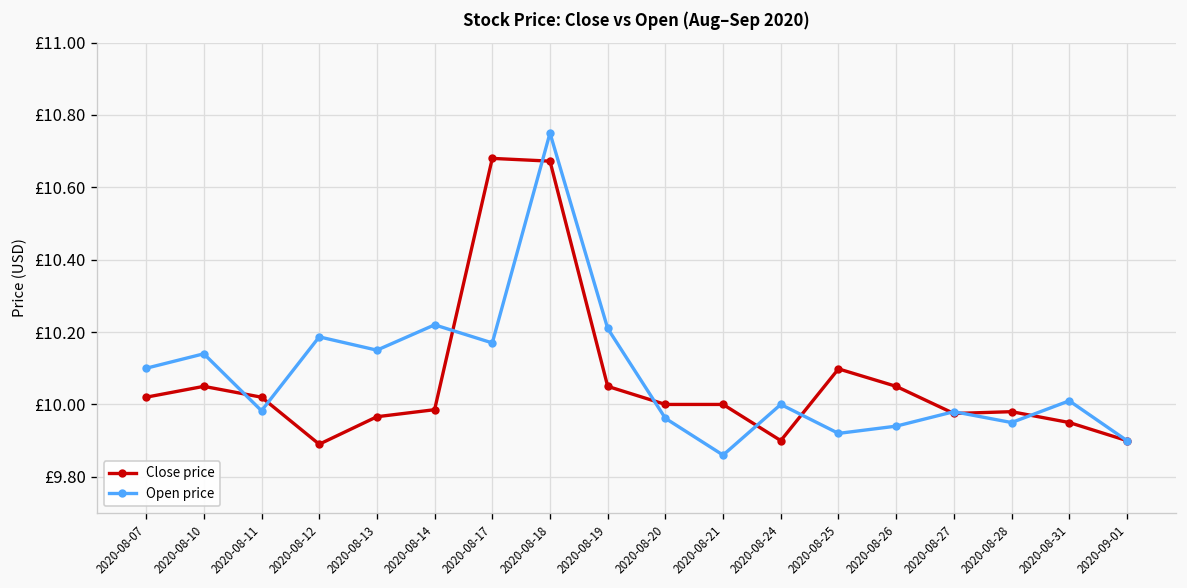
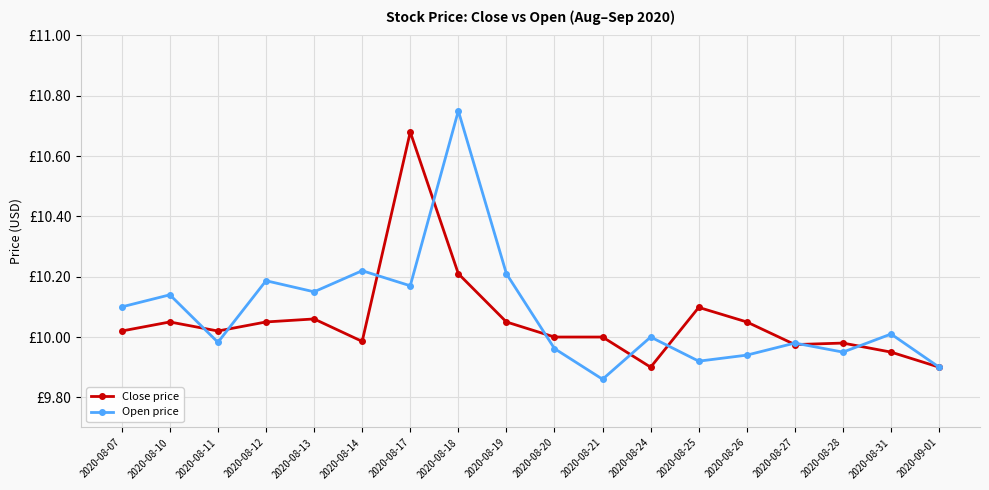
  {
    "Close price": {
      "2020-08-07": "£10.02",
      "2020-08-10": "£10.05",
      "2020-08-11": "£10.02",
-     "2020-08-12": "£9.89",
-     "2020-08-13": "£9.97",
+     "2020-08-12": "£10.05",
+     "2020-08-13": "£10.06",
      "2020-08-14": "£9.99",
      "2020-08-17": "£10.68",
-     "2020-08-18": "£10.67",
+     "2020-08-18": "£10.21",
      "2020-08-19": "£10.05",
      "2020-08-20": "£10.00",
      "2020-08-21": "£10.00",
      "2020-08-24": "£9.90",
      "2020-08-25": "£10.10",
      "2020-08-26": "£10.05",
      "2020-08-28": "£9.98",
      "2020-08-31": "£9.95"
    },
    "Open price": {
      "2020-08-07": "£10.10",
      "2020-08-10": "£10.14",
      "2020-08-11": "£9.98",
      "2020-08-12": "£10.19",
      "2020-08-13": "£10.15",
      "2020-08-14": "£10.22",
      "2020-08-17": "£10.17",
      "2020-08-18": "£10.75",
      "2020-08-19": "£10.21",
      "2020-08-20": "£9.96",
      "2020-08-21": "£9.86",
      "2020-08-24": "£10.00",
      "2020-08-25": "£9.92",
      "2020-08-26": "£9.94",
      "2020-08-28": "£9.95",
      "2020-08-31": "£10.01"
    }
  }
